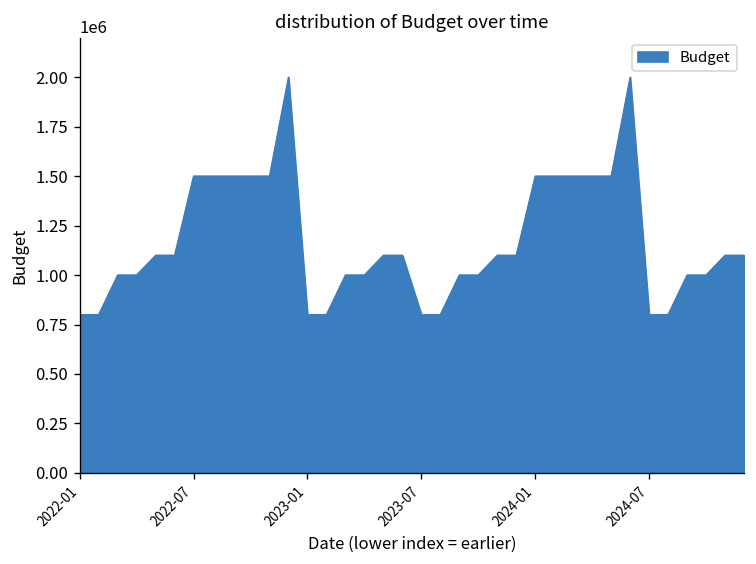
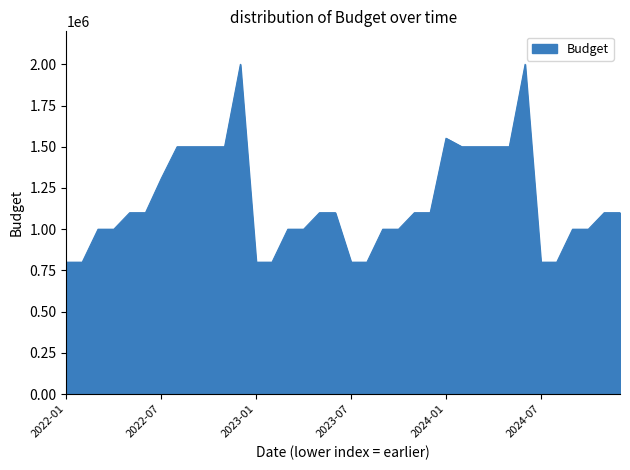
  {
    "2022-01": 800000,
-   "2022-07": 1500000,
+   "2022-07": 1310000,
    "2023-01": 800000,
    "2023-07": 800000,
-   "2024-01": 1500000,
+   "2024-01": 1550000,
    "2024-07": 800000
  }
